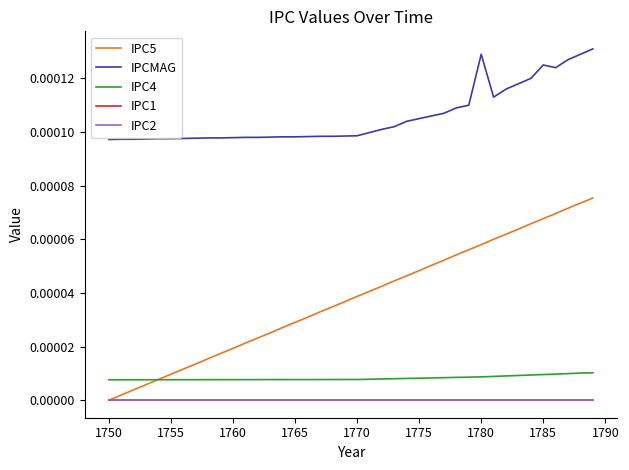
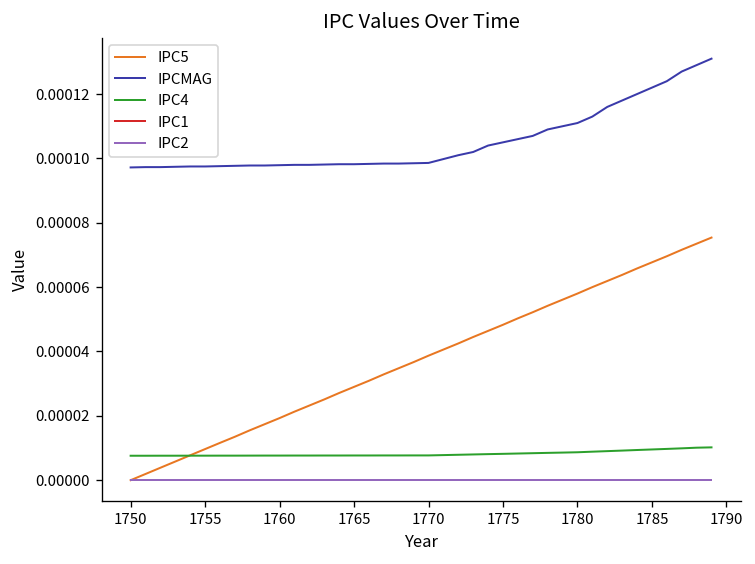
  {
    "IPC5": {
      "1755": 0.000010,
      "1760": 0.000019,
      "1765": 0.000029,
      "1770": 0.000039,
      "1775": 0.000048,
      "1780": 0.000058,
      "1785": 0.000068
    },
    "IPCMAG": {
      "1750": 0.000097,
      "1755": 0.000098,
      "1760": 0.000098,
      "1765": 0.000098,
      "1770": 0.000099,
      "1775": 0.000105,
-     "1780": 0.000129,
-     "1785": 0.000125
+     "1780": 0.000111,
+     "1785": 0.000122
    },
    "IPC4": {
      "1750": 0.000008,
      "1755": 0.000008,
      "1760": 0.000008,
      "1765": 0.000008,
      "1770": 0.000008,
      "1775": 0.000008,
      "1780": 0.000009,
      "1785": 0.000010
    },
    "IPC2": {
      "1755": 0.000000,
      "1760": 0.000000,
      "1765": 0.000000,
      "1770": 0.000000,
      "1775": 0.000000,
      "1780": 0.000000,
      "1785": 0.000000
    }
  }
